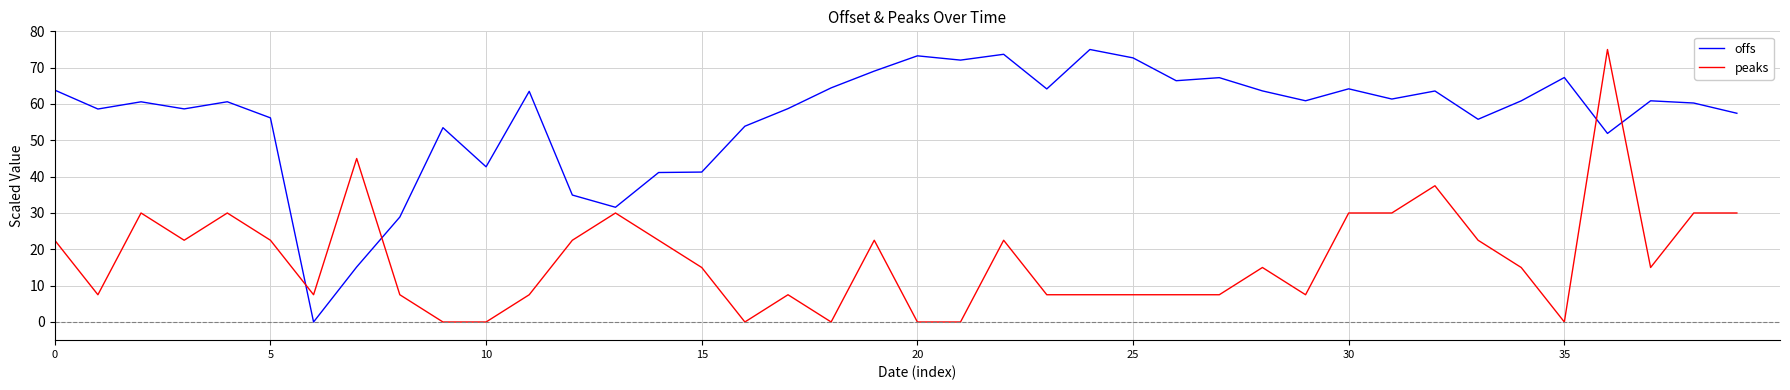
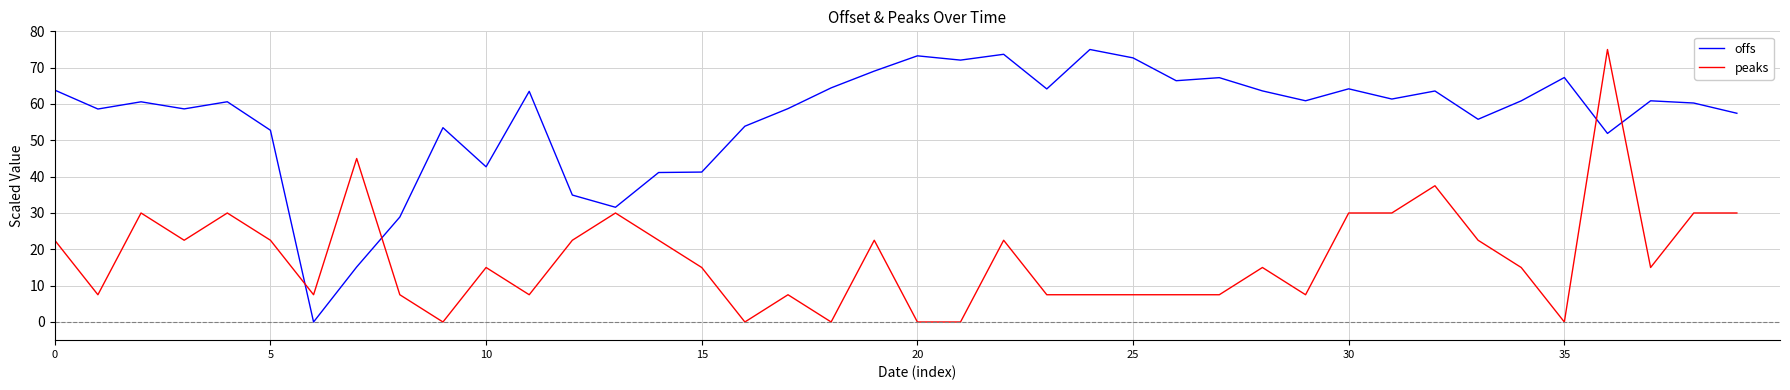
  {
    "offs": {
      "0": 64,
-     "5": 56,
+     "5": 53,
      "10": 43,
      "15": 41,
      "20": 73,
      "25": 73,
      "30": 64,
      "35": 67
    },
    "peaks": {
      "0": 23,
      "5": 23,
-     "10": 0,
+     "10": 15,
      "15": 15,
      "20": 0,
      "25": 8,
      "30": 30,
      "35": 0
    }
  }
